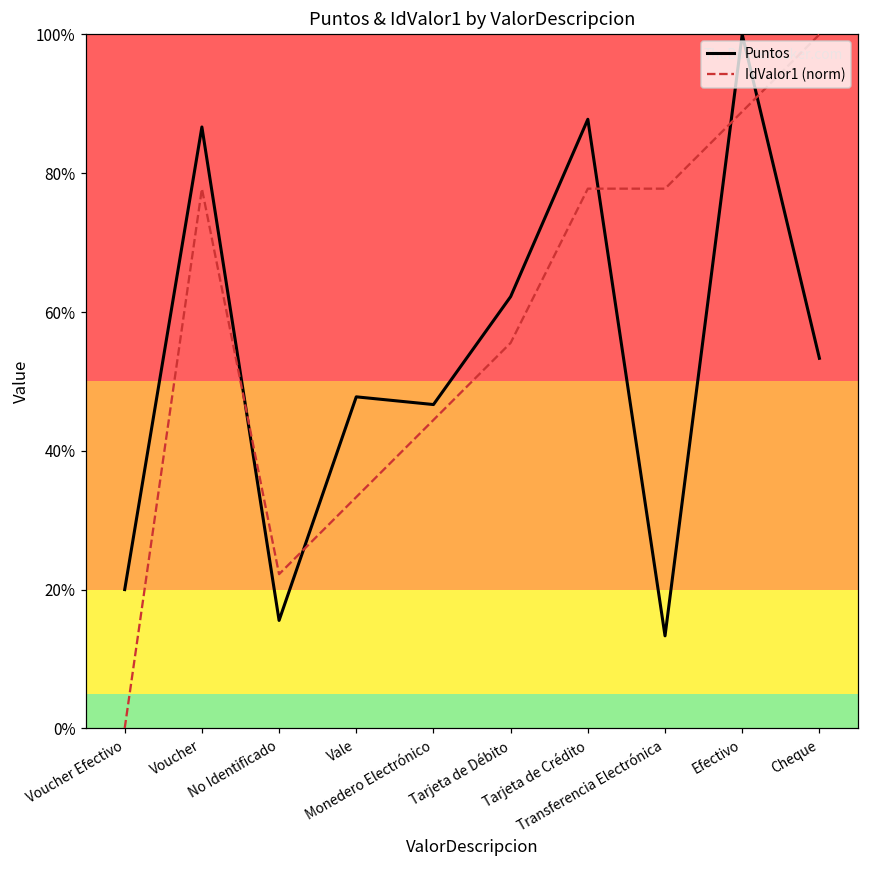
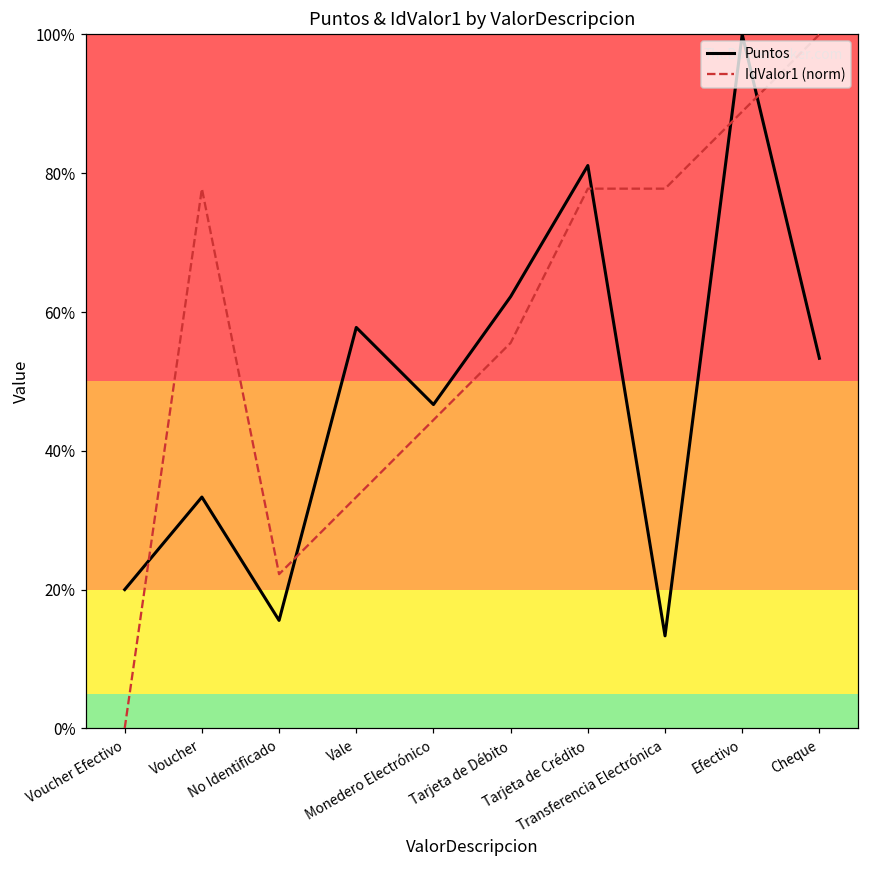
  {
    "Puntos": {
      "Voucher Efectivo": "20%",
-     "Voucher": "87%",
+     "Voucher": "33%",
      "No Identificado": "16%",
-     "Vale": "48%",
+     "Vale": "58%",
      "Monedero Electrónico": "47%",
      "Tarjeta de Débito": "62%",
-     "Tarjeta de Crédito": "88%",
+     "Tarjeta de Crédito": "81%",
      "Transferencia Electrónica": "13%",
      "Efectivo": "100%",
      "Cheque": "53%"
    },
    "IdValor1 (norm)": {
      "Voucher Efectivo": "0%",
      "Voucher": "78%",
      "No Identificado": "22%",
      "Vale": "33%",
      "Monedero Electrónico": "44%",
      "Tarjeta de Débito": "56%",
      "Tarjeta de Crédito": "78%",
      "Transferencia Electrónica": "78%",
      "Efectivo": "89%",
      "Cheque": "100%"
    }
  }
